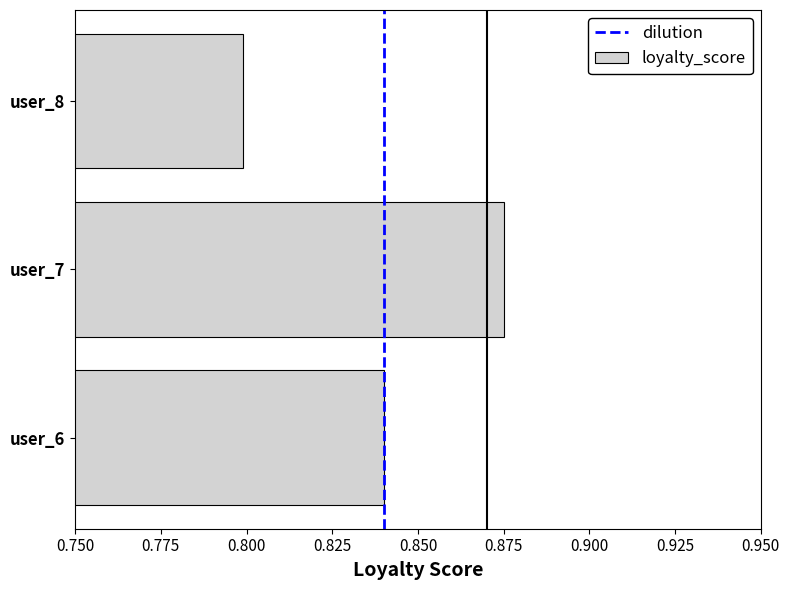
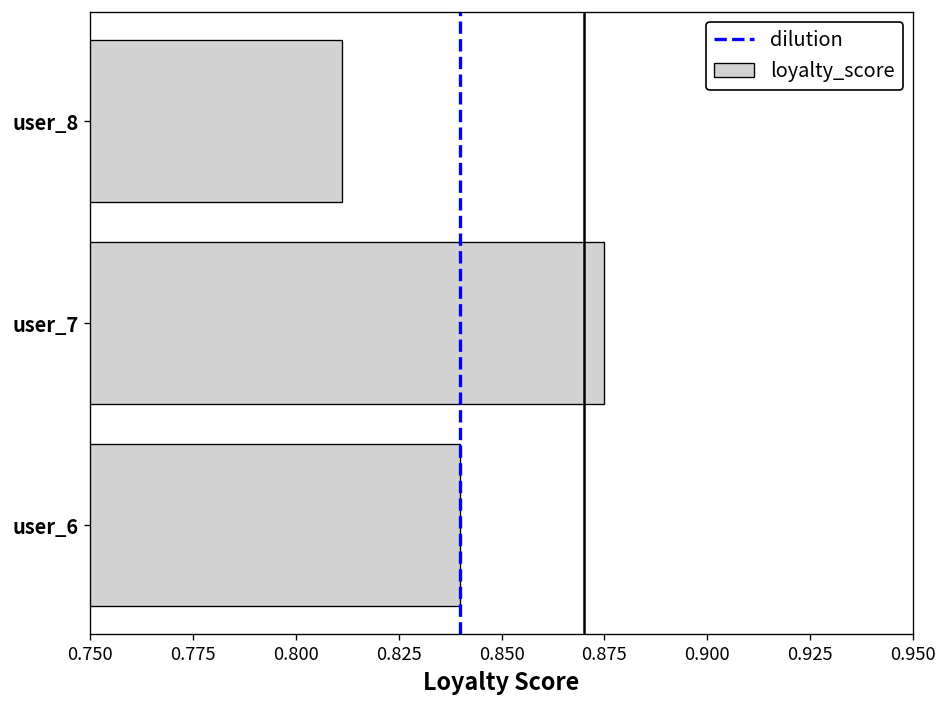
  {
-   "user_8": 0.799,
+   "user_8": 0.811,
    "user_7": 0.875,
    "user_6": 0.840
  }
